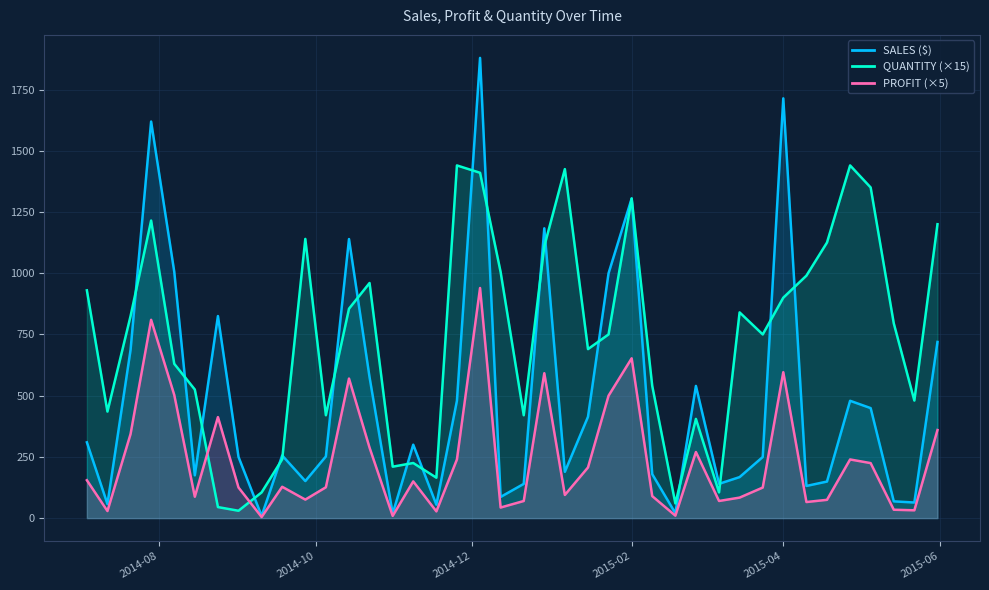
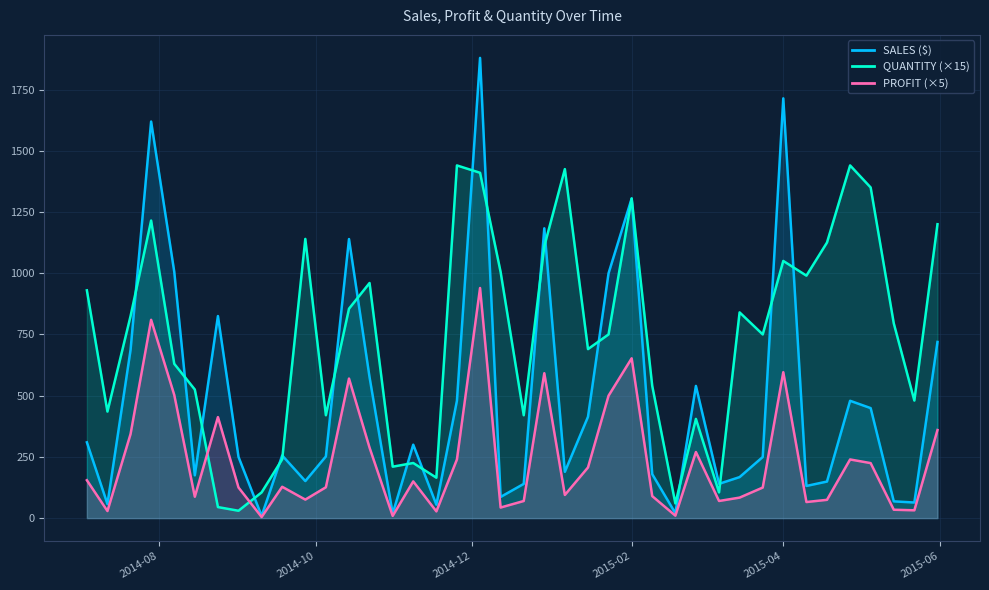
  {
    "SALES ($)": {
      "2015-04": 1710
    },
    "QUANTITY (×15)": {
-     "2015-04": 900
+     "2015-04": 1050
    },
    "PROFIT (×5)": {
      "2015-02": 650,
      "2015-04": 600
    }
  }
